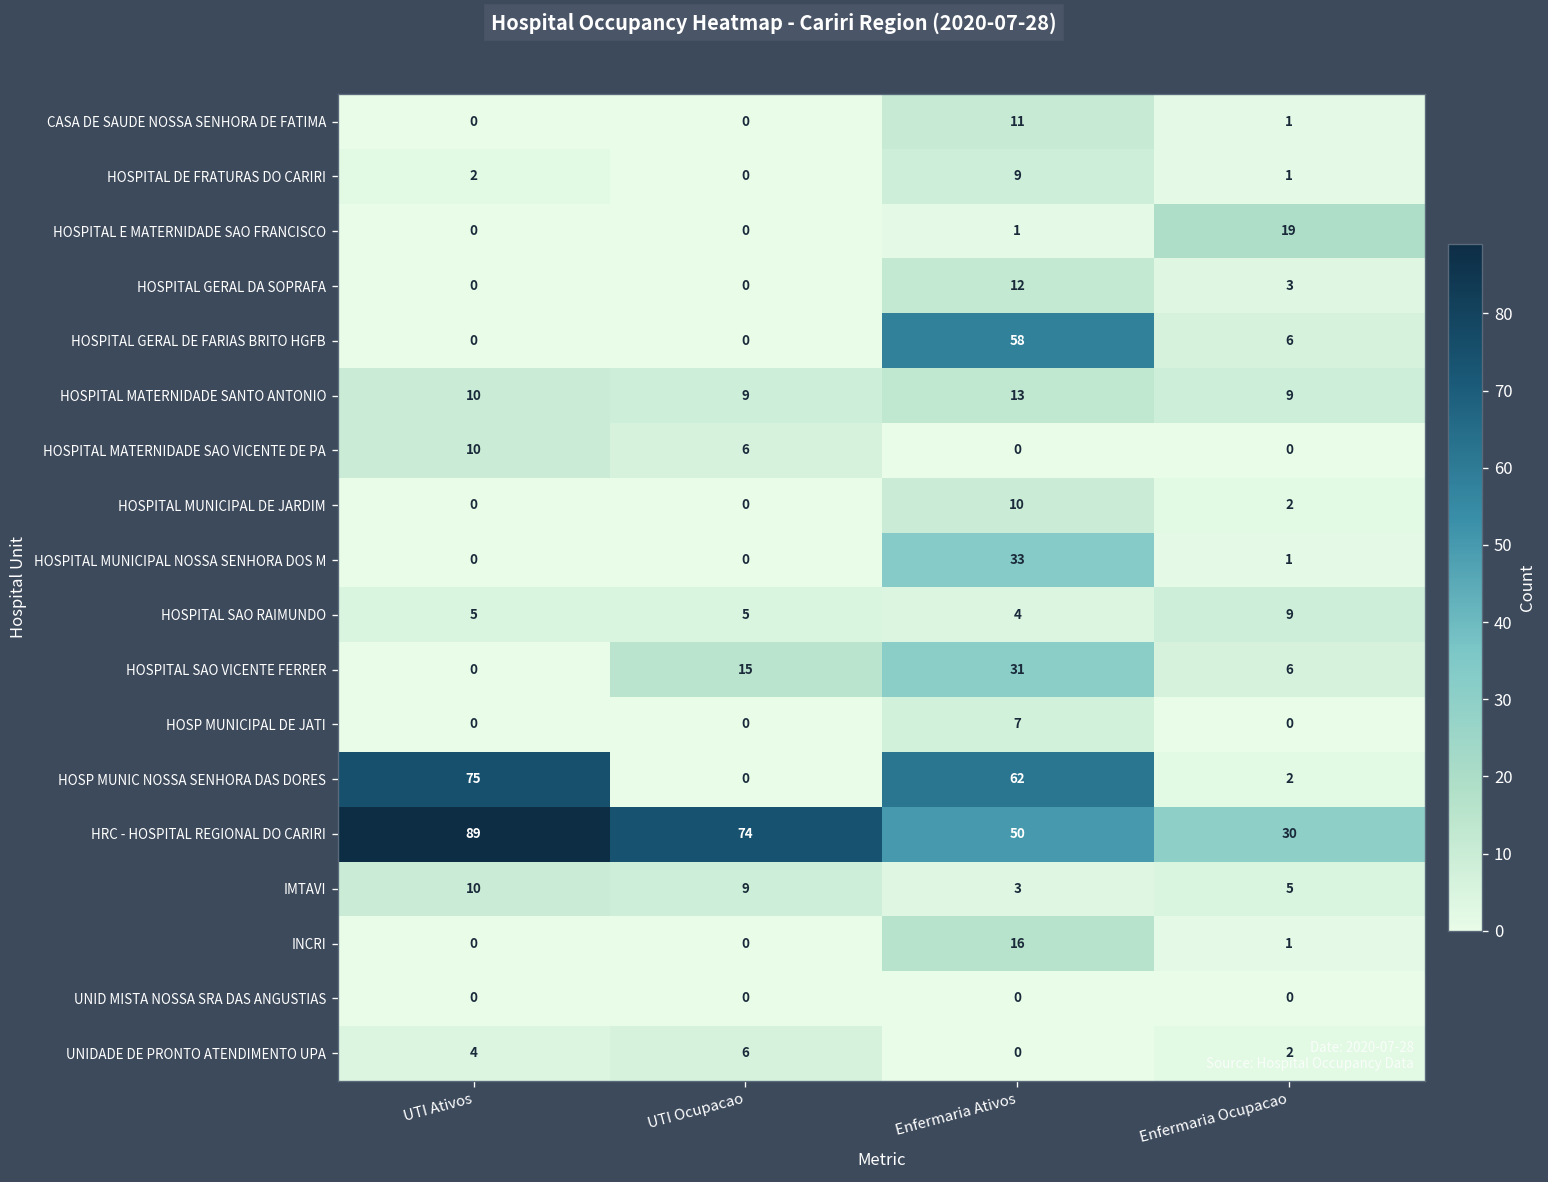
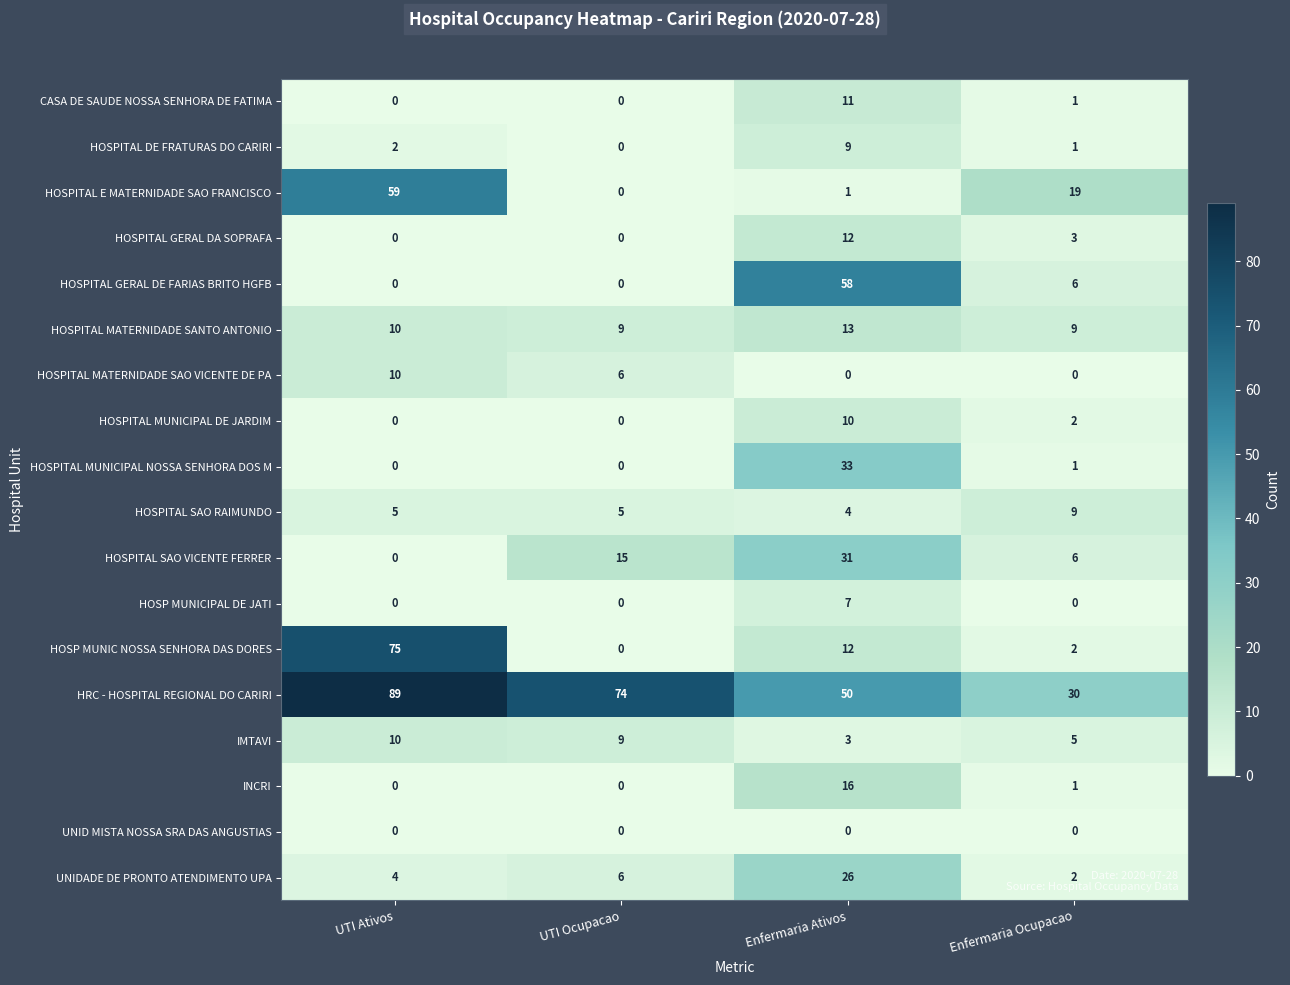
  {
    "CASA DE SAUDE NOSSA SENHORA DE FATIMA": {
      "UTI Ativos": 0,
      "UTI Ocupacao": 0,
      "Enfermaria Ativos": 11,
      "Enfermaria Ocupacao": 1
    },
    "HOSPITAL DE FRATURAS DO CARIRI": {
      "UTI Ativos": 2,
      "UTI Ocupacao": 0,
      "Enfermaria Ativos": 9,
      "Enfermaria Ocupacao": 1
    },
    "HOSPITAL E MATERNIDADE SAO FRANCISCO": {
-     "UTI Ativos": 0,
+     "UTI Ativos": 59,
      "UTI Ocupacao": 0,
      "Enfermaria Ativos": 1,
      "Enfermaria Ocupacao": 19
    },
    "HOSPITAL GERAL DA SOPRAFA": {
      "UTI Ativos": 0,
      "UTI Ocupacao": 0,
      "Enfermaria Ativos": 12,
      "Enfermaria Ocupacao": 3
    },
    "HOSPITAL GERAL DE FARIAS BRITO HGFB": {
      "UTI Ativos": 0,
      "UTI Ocupacao": 0,
      "Enfermaria Ativos": 58,
      "Enfermaria Ocupacao": 6
    },
    "HOSPITAL MATERNIDADE SANTO ANTONIO": {
      "UTI Ativos": 10,
      "UTI Ocupacao": 9,
      "Enfermaria Ativos": 13,
      "Enfermaria Ocupacao": 9
    },
    "HOSPITAL MATERNIDADE SAO VICENTE DE PA": {
      "UTI Ativos": 10,
      "UTI Ocupacao": 6,
      "Enfermaria Ativos": 0,
      "Enfermaria Ocupacao": 0
    },
    "HOSPITAL MUNICIPAL DE JARDIM": {
      "UTI Ativos": 0,
      "UTI Ocupacao": 0,
      "Enfermaria Ativos": 10,
      "Enfermaria Ocupacao": 2
    },
    "HOSPITAL MUNICIPAL NOSSA SENHORA DOS M": {
      "UTI Ativos": 0,
      "UTI Ocupacao": 0,
      "Enfermaria Ativos": 33,
      "Enfermaria Ocupacao": 1
    },
    "HOSPITAL SAO RAIMUNDO": {
      "UTI Ativos": 5,
      "UTI Ocupacao": 5,
      "Enfermaria Ativos": 4,
      "Enfermaria Ocupacao": 9
    },
    "HOSPITAL SAO VICENTE FERRER": {
      "UTI Ativos": 0,
      "UTI Ocupacao": 15,
      "Enfermaria Ativos": 31,
      "Enfermaria Ocupacao": 6
    },
    "HOSP MUNICIPAL DE JATI": {
      "UTI Ativos": 0,
      "UTI Ocupacao": 0,
      "Enfermaria Ativos": 7,
      "Enfermaria Ocupacao": 0
    },
    "HOSP MUNIC NOSSA SENHORA DAS DORES": {
      "UTI Ativos": 75,
      "UTI Ocupacao": 0,
-     "Enfermaria Ativos": 62,
+     "Enfermaria Ativos": 12,
      "Enfermaria Ocupacao": 2
    },
    "HRC - HOSPITAL REGIONAL DO CARIRI": {
      "UTI Ativos": 89,
      "UTI Ocupacao": 74,
      "Enfermaria Ativos": 50,
      "Enfermaria Ocupacao": 30
    },
    "IMTAVI": {
      "UTI Ativos": 10,
      "UTI Ocupacao": 9,
      "Enfermaria Ativos": 3,
      "Enfermaria Ocupacao": 5
    },
    "INCRI": {
      "UTI Ativos": 0,
      "UTI Ocupacao": 0,
      "Enfermaria Ativos": 16,
      "Enfermaria Ocupacao": 1
    },
    "UNID MISTA NOSSA SRA DAS ANGUSTIAS": {
      "UTI Ativos": 0,
      "UTI Ocupacao": 0,
      "Enfermaria Ativos": 0,
      "Enfermaria Ocupacao": 0
    },
    "UNIDADE DE PRONTO ATENDIMENTO UPA": {
      "UTI Ativos": 4,
      "UTI Ocupacao": 6,
-     "Enfermaria Ativos": 0,
+     "Enfermaria Ativos": 26,
      "Enfermaria Ocupacao": 2
    }
  }
